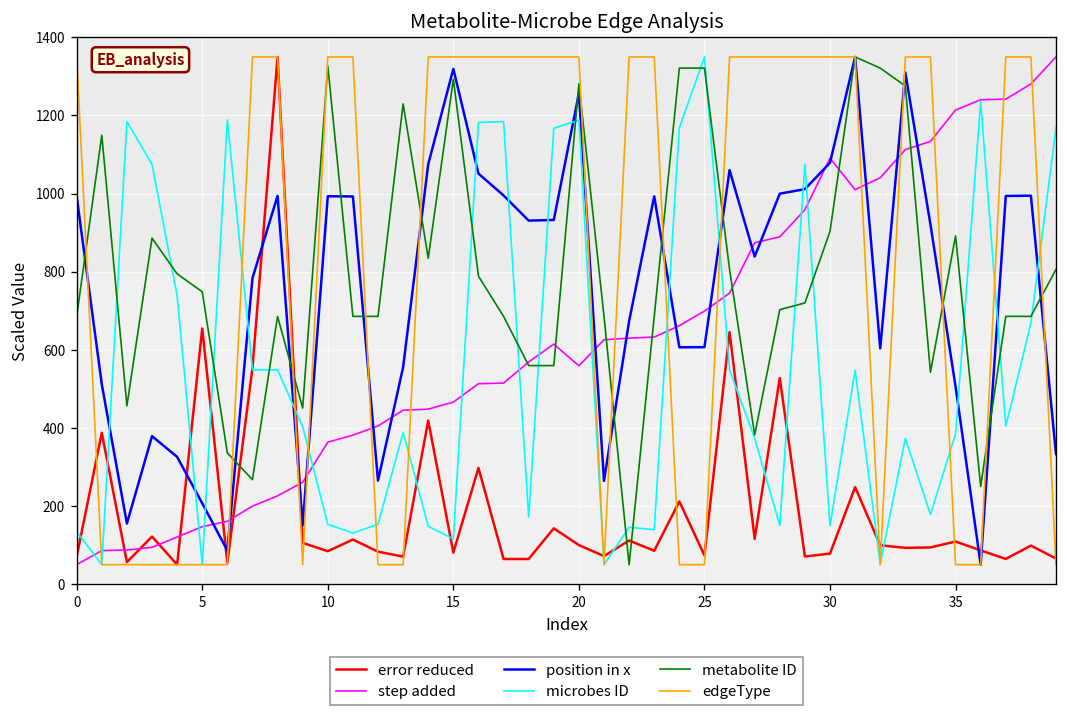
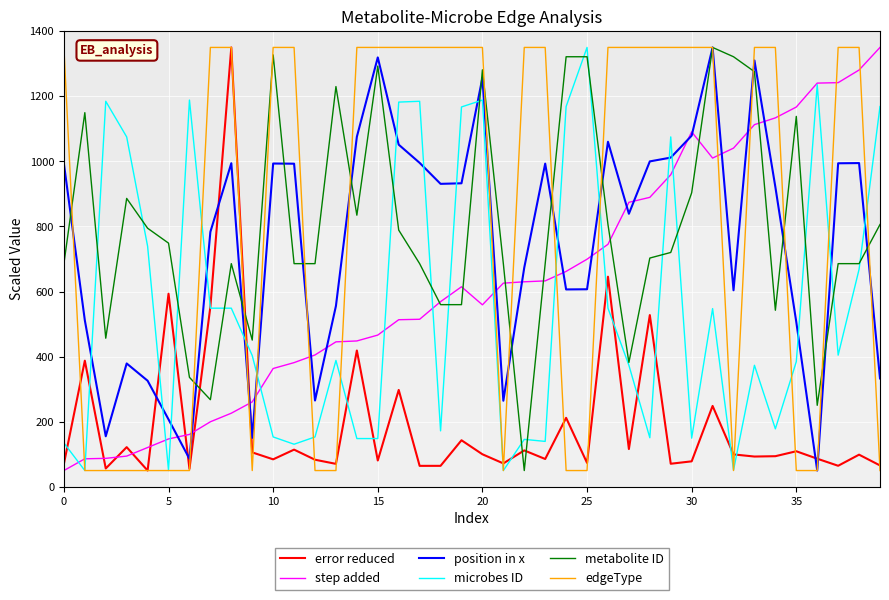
  {
    "error reduced": {
      "0": 70,
-     "5": 650,
+     "5": 590,
      "10": 80,
      "15": 80,
      "20": 100,
      "25": 70,
      "30": 80,
      "35": 110
    },
    "step added": {
      "0": 50,
      "5": 150,
      "10": 360,
      "15": 470,
      "20": 560,
      "25": 700,
      "30": 1090,
-     "35": 1210
+     "35": 1170
    },
    "position in x": {
      "0": 990,
      "5": 210,
      "10": 990,
      "15": 1320,
      "20": 1260,
      "25": 610,
      "30": 1080,
      "35": 510
    },
    "microbes ID": {
      "0": 130,
      "10": 150,
-     "15": 120,
+     "15": 150,
      "20": 1190,
      "25": 1350,
      "30": 150,
      "35": 380
    },
    "metabolite ID": {
      "0": 690,
      "5": 750,
      "10": 1330,
      "15": 1290,
      "20": 1280,
      "25": 1320,
      "30": 900,
-     "35": 890
+     "35": 1140
    },
    "edgeType": {
      "0": 1350,
      "10": 1350,
      "15": 1350,
      "20": 1350,
      "25": 50,
      "30": 1350,
      "35": 50
    }
  }
